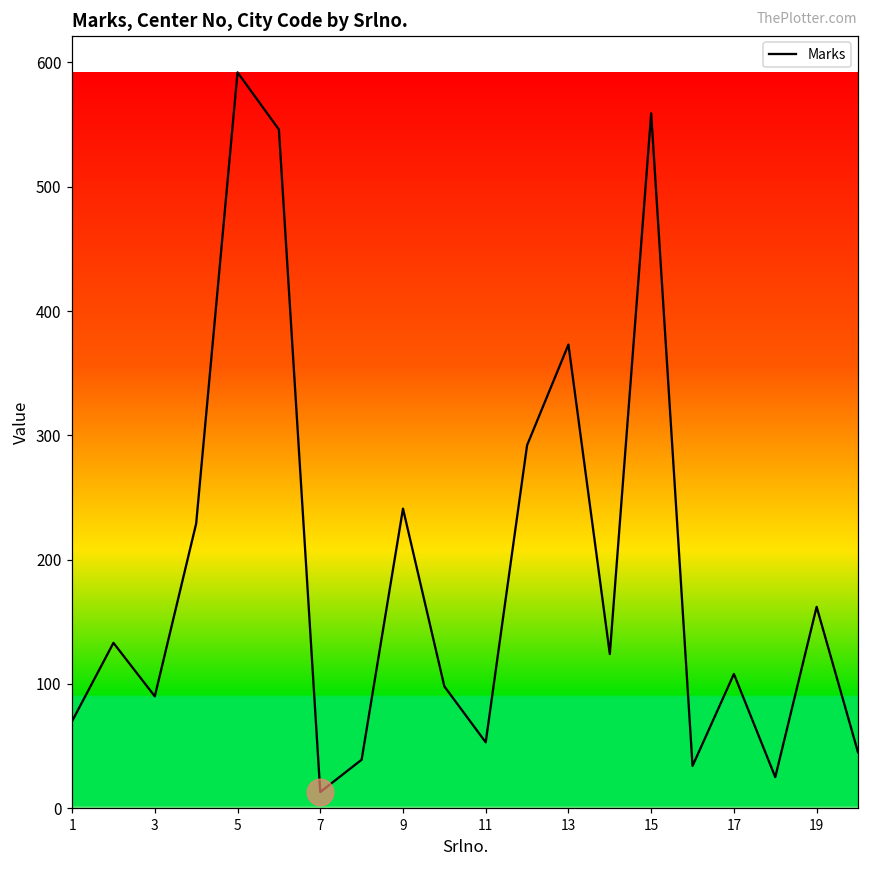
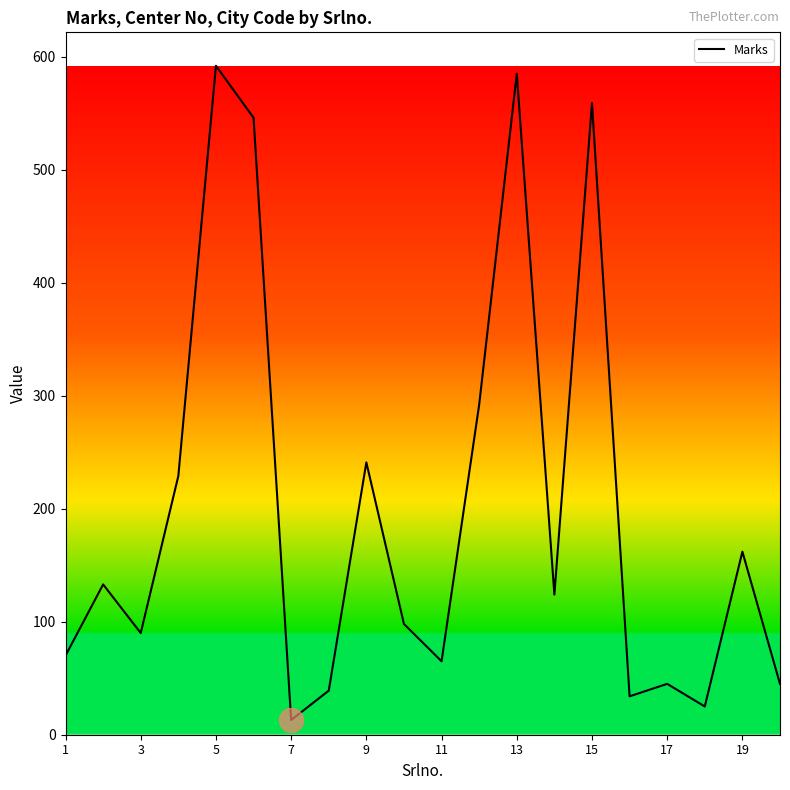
  {
    "Marks": {
      "1": 70,
      "3": 90,
      "5": 592,
      "9": 241,
-     "11": 53,
-     "13": 373,
+     "11": 65,
+     "13": 585,
      "15": 559,
-     "17": 108,
+     "17": 45,
      "19": 162
    }
  }
